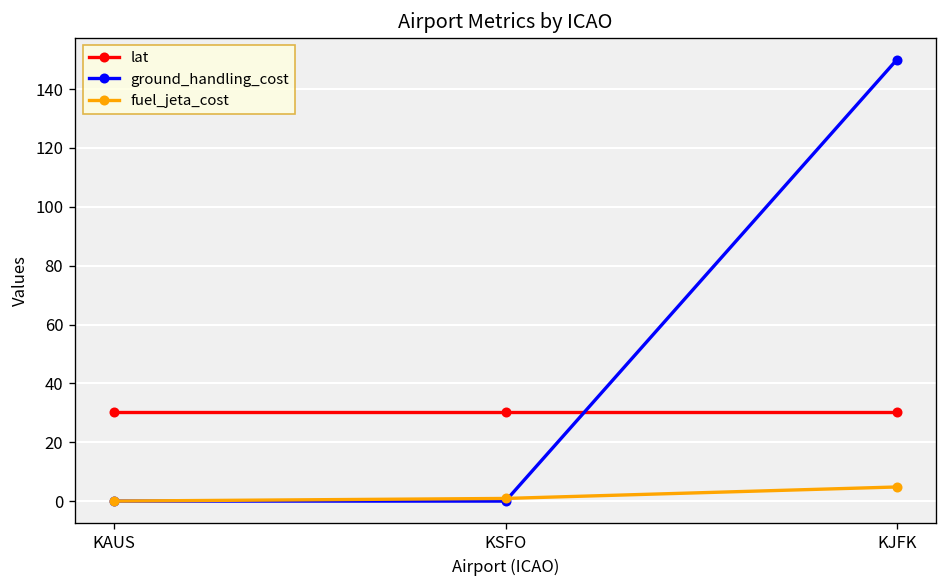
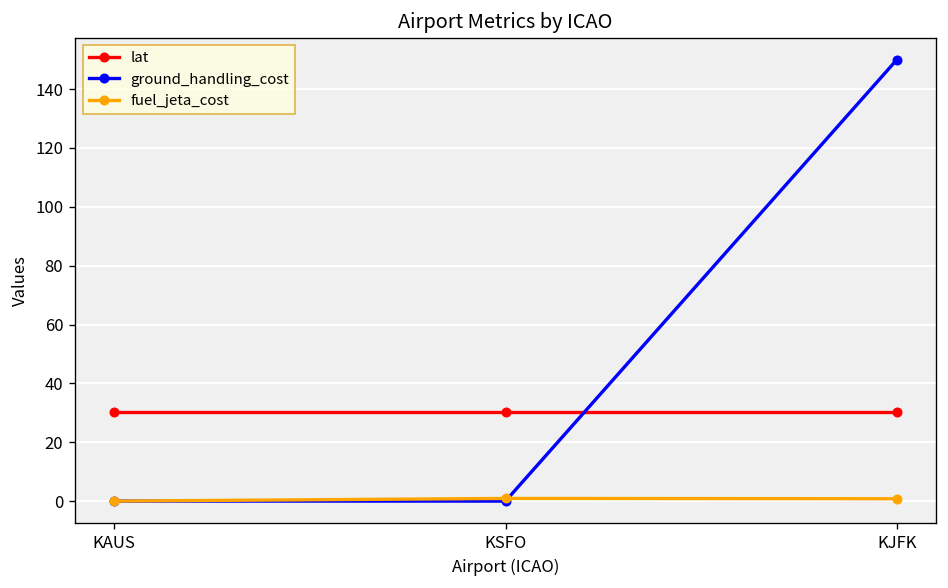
  {
    "lat": {
      "KAUS": 30,
      "KSFO": 30,
      "KJFK": 30
    },
    "ground_handling_cost": {
      "KJFK": 150
    },
    "fuel_jeta_cost": {
-     "KJFK": 5
+     "KJFK": 1
    }
  }
